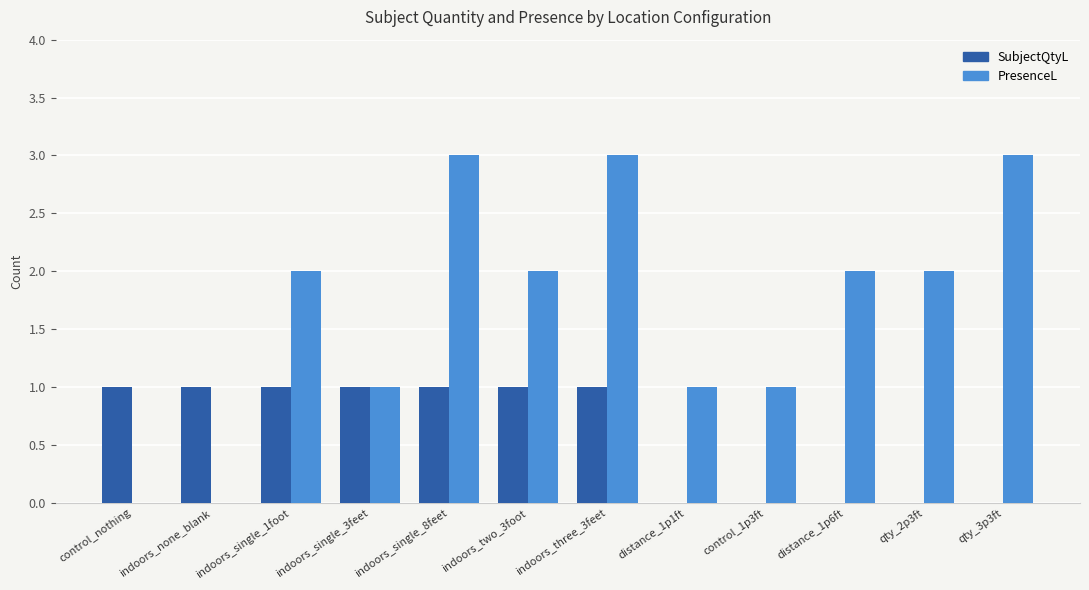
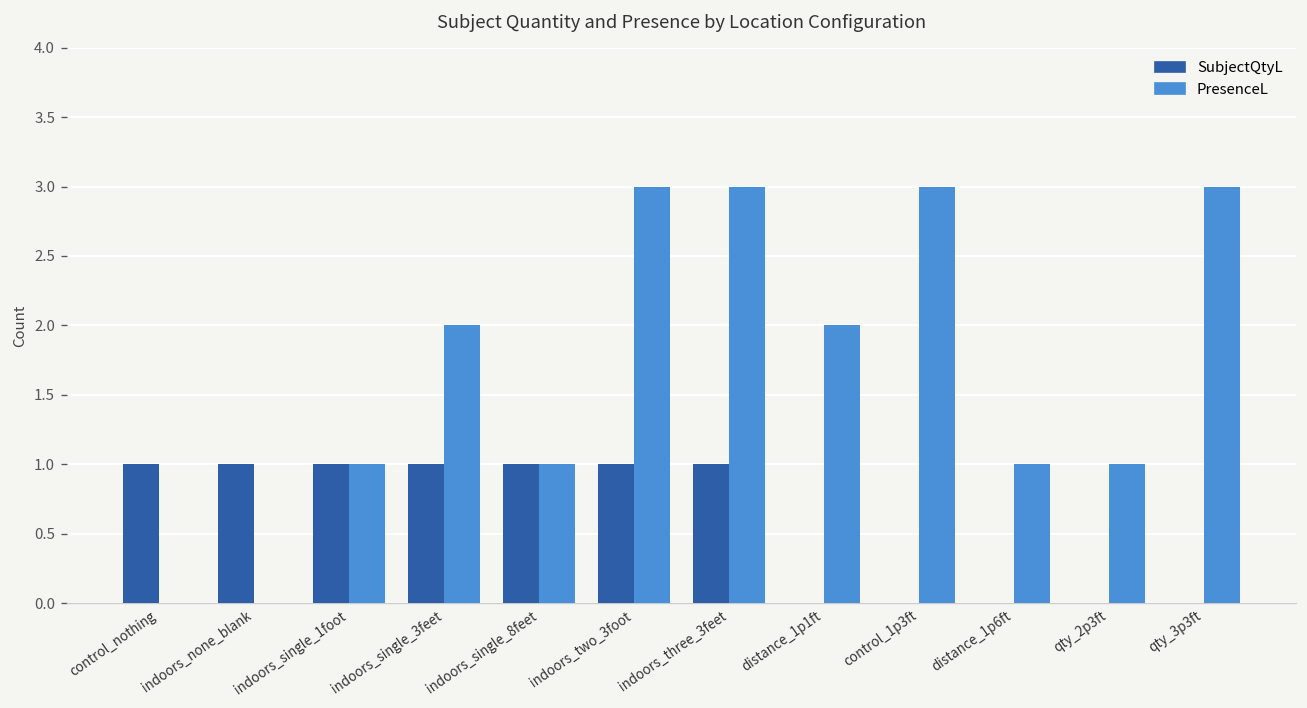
  {
    "SubjectQtyL": {
      "control_nothing": 1,
      "indoors_none_blank": 1,
      "indoors_single_1foot": 1,
      "indoors_single_3feet": 1,
      "indoors_single_8feet": 1,
      "indoors_two_3foot": 1,
      "indoors_three_3feet": 1,
      "distance_1p1ft": 0,
      "control_1p3ft": 0,
      "distance_1p6ft": 0,
      "qty_2p3ft": 0,
      "qty_3p3ft": 0
    },
    "PresenceL": {
      "control_nothing": 0,
      "indoors_none_blank": 0,
-     "indoors_single_1foot": 2,
-     "indoors_single_3feet": 1,
-     "indoors_single_8feet": 3,
-     "indoors_two_3foot": 2,
+     "indoors_single_1foot": 1,
+     "indoors_single_3feet": 2,
+     "indoors_single_8feet": 1,
+     "indoors_two_3foot": 3,
      "indoors_three_3feet": 3,
-     "distance_1p1ft": 1,
-     "control_1p3ft": 1,
-     "distance_1p6ft": 2,
-     "qty_2p3ft": 2,
+     "distance_1p1ft": 2,
+     "control_1p3ft": 3,
+     "distance_1p6ft": 1,
+     "qty_2p3ft": 1,
      "qty_3p3ft": 3
    }
  }
